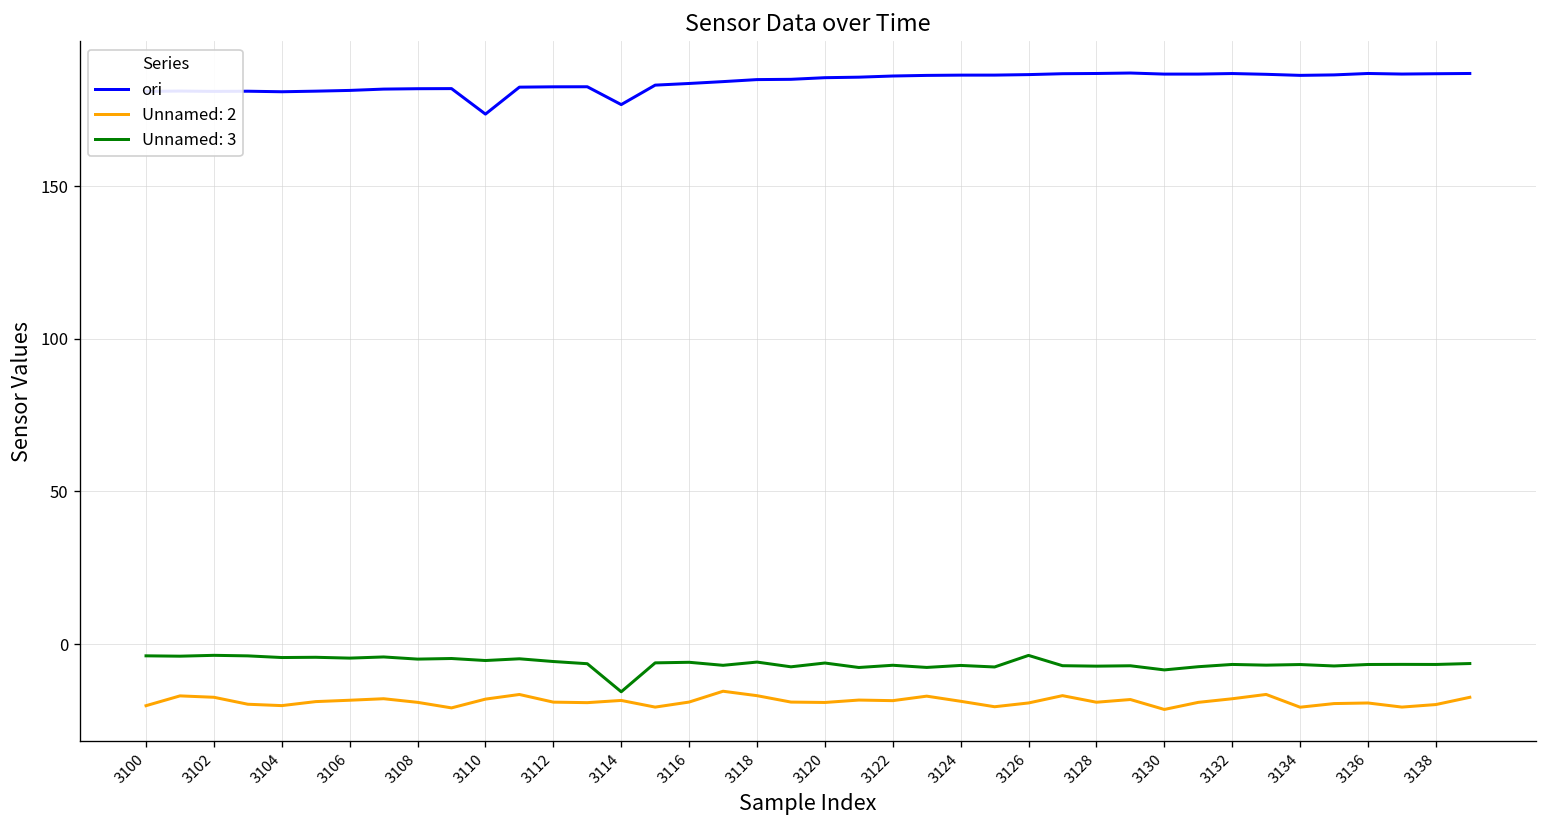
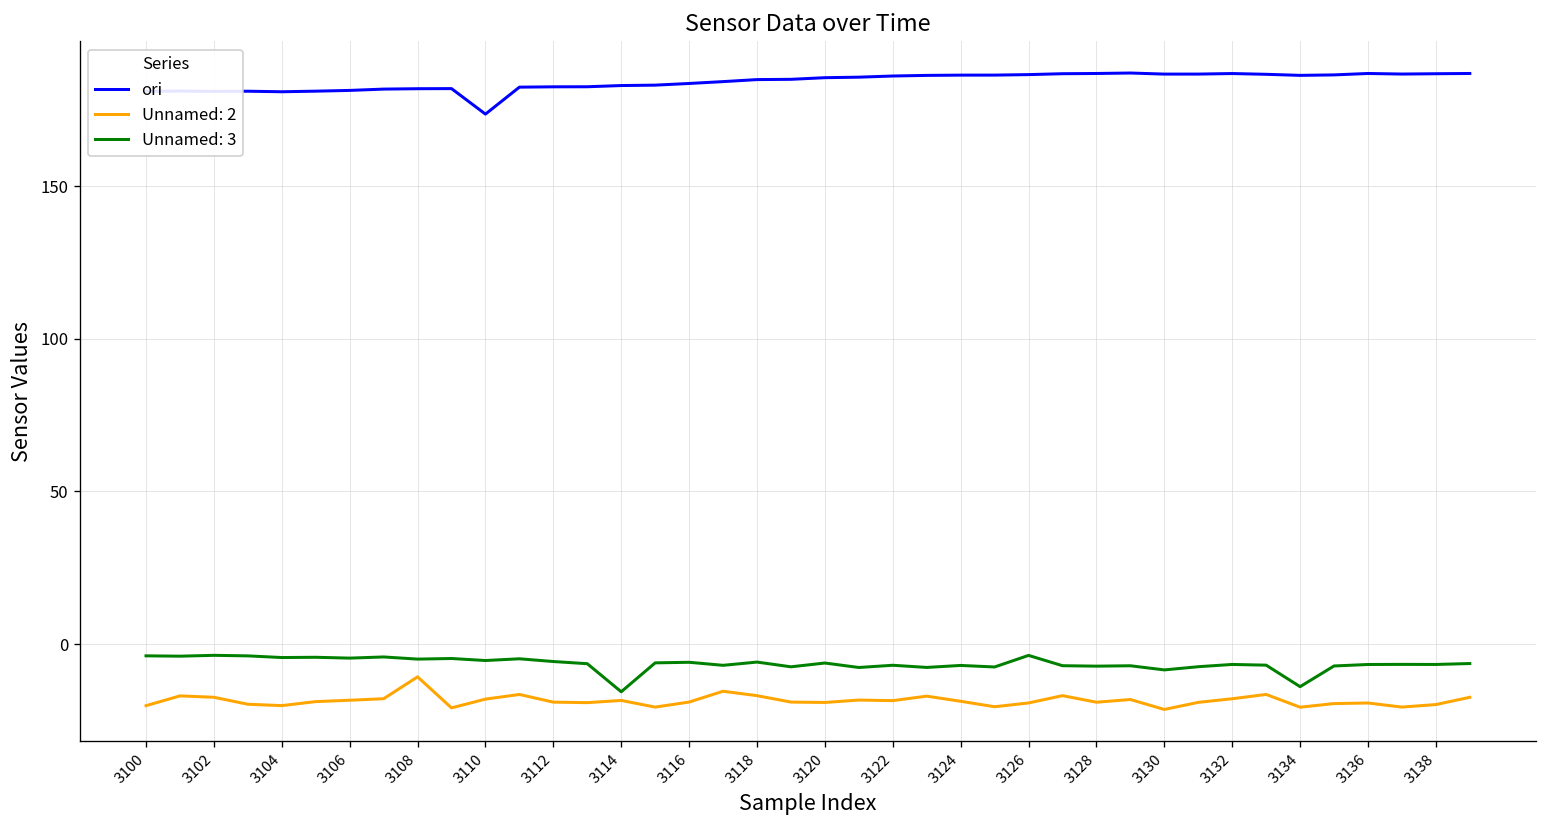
  {
    "ori": {
      "3104": 181,
      "3106": 181,
      "3108": 182,
      "3110": 174,
      "3112": 183,
-     "3114": 177,
+     "3114": 183,
      "3116": 184,
      "3118": 185,
      "3120": 186,
      "3122": 186,
      "3124": 186,
      "3126": 187,
      "3128": 187,
      "3130": 187,
      "3132": 187,
      "3134": 186,
      "3136": 187,
      "3138": 187
    },
    "Unnamed: 2": {
      "3100": -20,
      "3102": -17,
      "3104": -20,
      "3106": -18,
-     "3108": -19,
+     "3108": -11,
      "3110": -18,
      "3112": -19,
      "3114": -18,
      "3116": -19,
      "3118": -17,
      "3120": -19,
      "3122": -19,
      "3124": -19,
      "3126": -19,
      "3128": -19,
      "3130": -21,
      "3132": -18,
      "3134": -21,
      "3136": -19,
      "3138": -20
    },
    "Unnamed: 3": {
      "3100": -4,
      "3102": -4,
      "3104": -4,
      "3106": -5,
      "3108": -5,
      "3110": -5,
      "3112": -6,
      "3114": -16,
      "3116": -6,
      "3118": -6,
      "3120": -6,
      "3122": -7,
      "3124": -7,
      "3126": -4,
      "3128": -7,
      "3130": -8,
      "3132": -7,
-     "3134": -7,
+     "3134": -14,
      "3136": -7,
      "3138": -7
    }
  }
